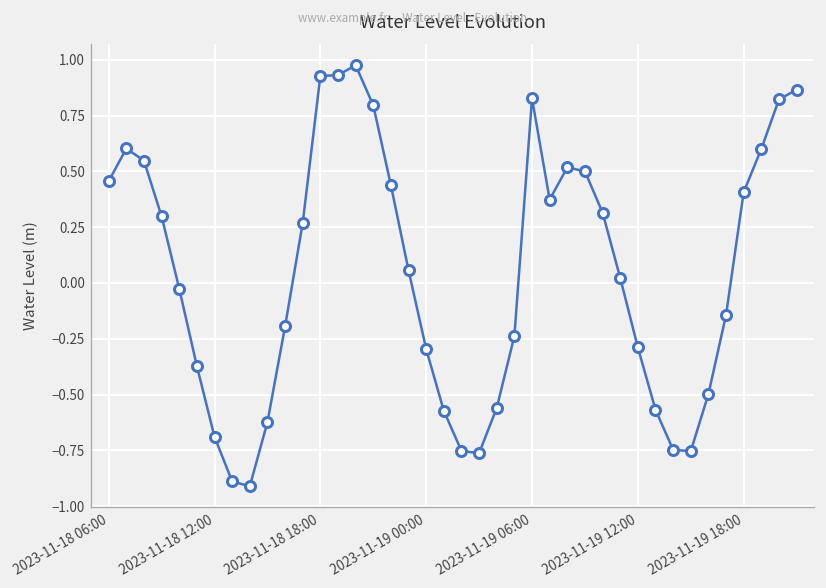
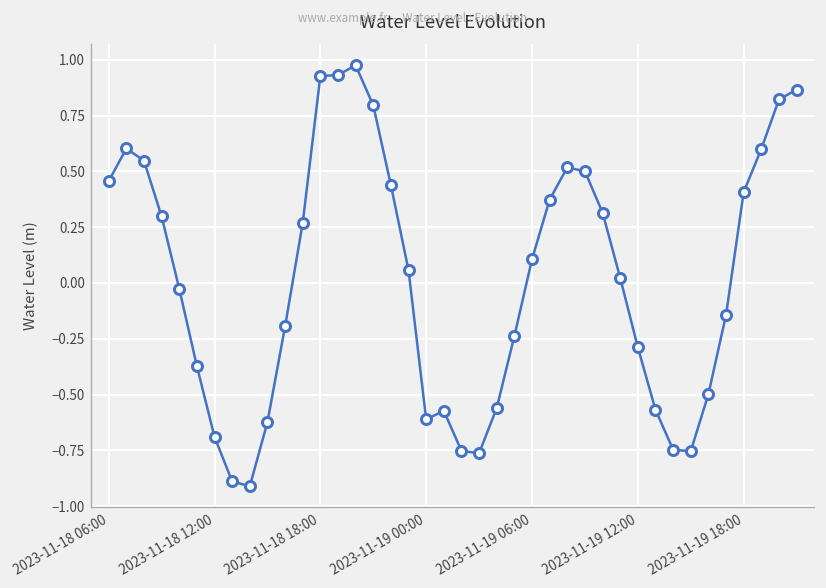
  {
    "2023-11-18 06:00": 0.46,
    "2023-11-18 12:00": -0.69,
    "2023-11-18 18:00": 0.93,
-   "2023-11-19 00:00": -0.30,
-   "2023-11-19 06:00": 0.83,
+   "2023-11-19 00:00": -0.61,
+   "2023-11-19 06:00": 0.11,
    "2023-11-19 12:00": -0.29,
    "2023-11-19 18:00": 0.41
  }
